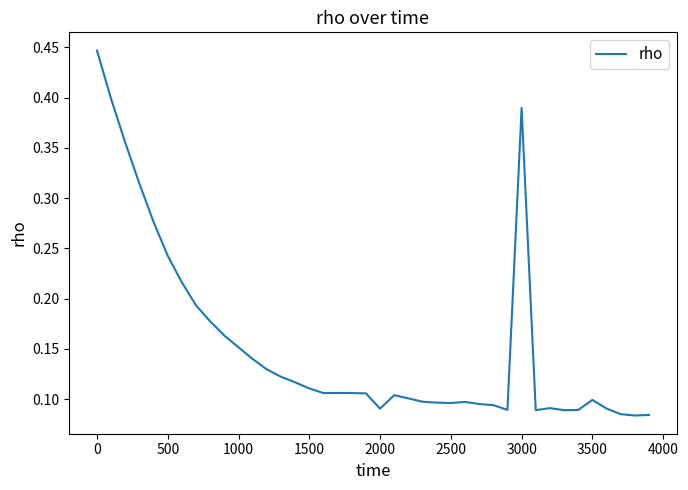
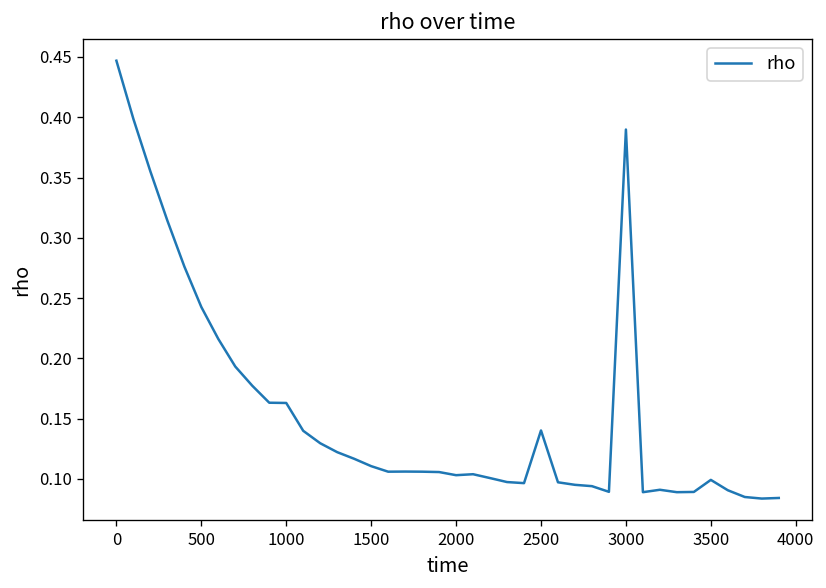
  {
    "0": 0.447,
    "500": 0.243,
-   "1000": 0.152,
+   "1000": 0.163,
    "1500": 0.111,
-   "2000": 0.091,
-   "2500": 0.096,
+   "2000": 0.103,
+   "2500": 0.140,
    "3000": 0.390,
    "3500": 0.099
  }
